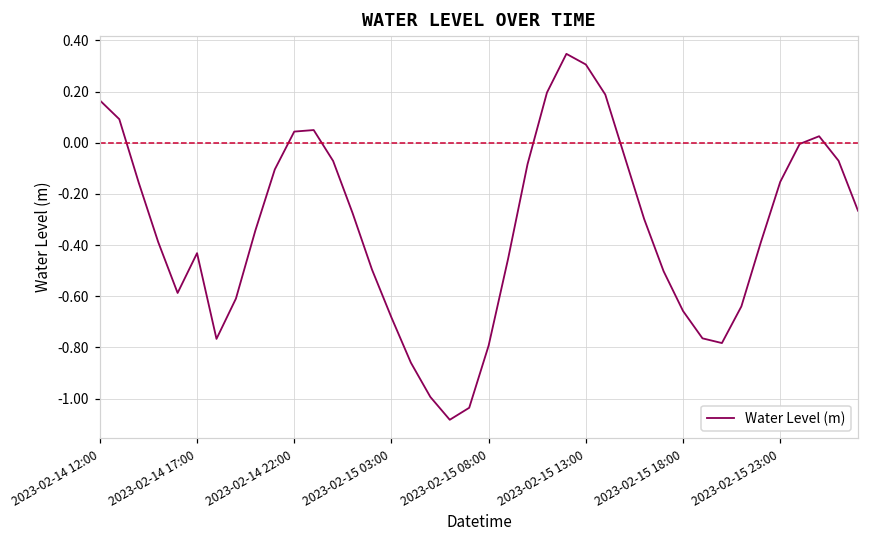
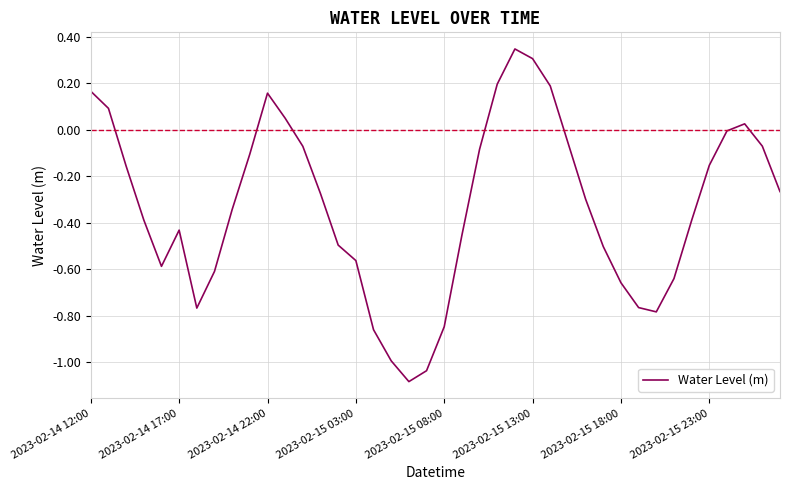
  {
    "2023-02-14 12:00": 0.17,
    "2023-02-14 17:00": -0.43,
-   "2023-02-14 22:00": 0.04,
-   "2023-02-15 03:00": -0.68,
-   "2023-02-15 08:00": -0.79,
+   "2023-02-14 22:00": 0.16,
+   "2023-02-15 03:00": -0.56,
+   "2023-02-15 08:00": -0.85,
    "2023-02-15 13:00": 0.31,
    "2023-02-15 18:00": -0.66,
    "2023-02-15 23:00": -0.15
  }
